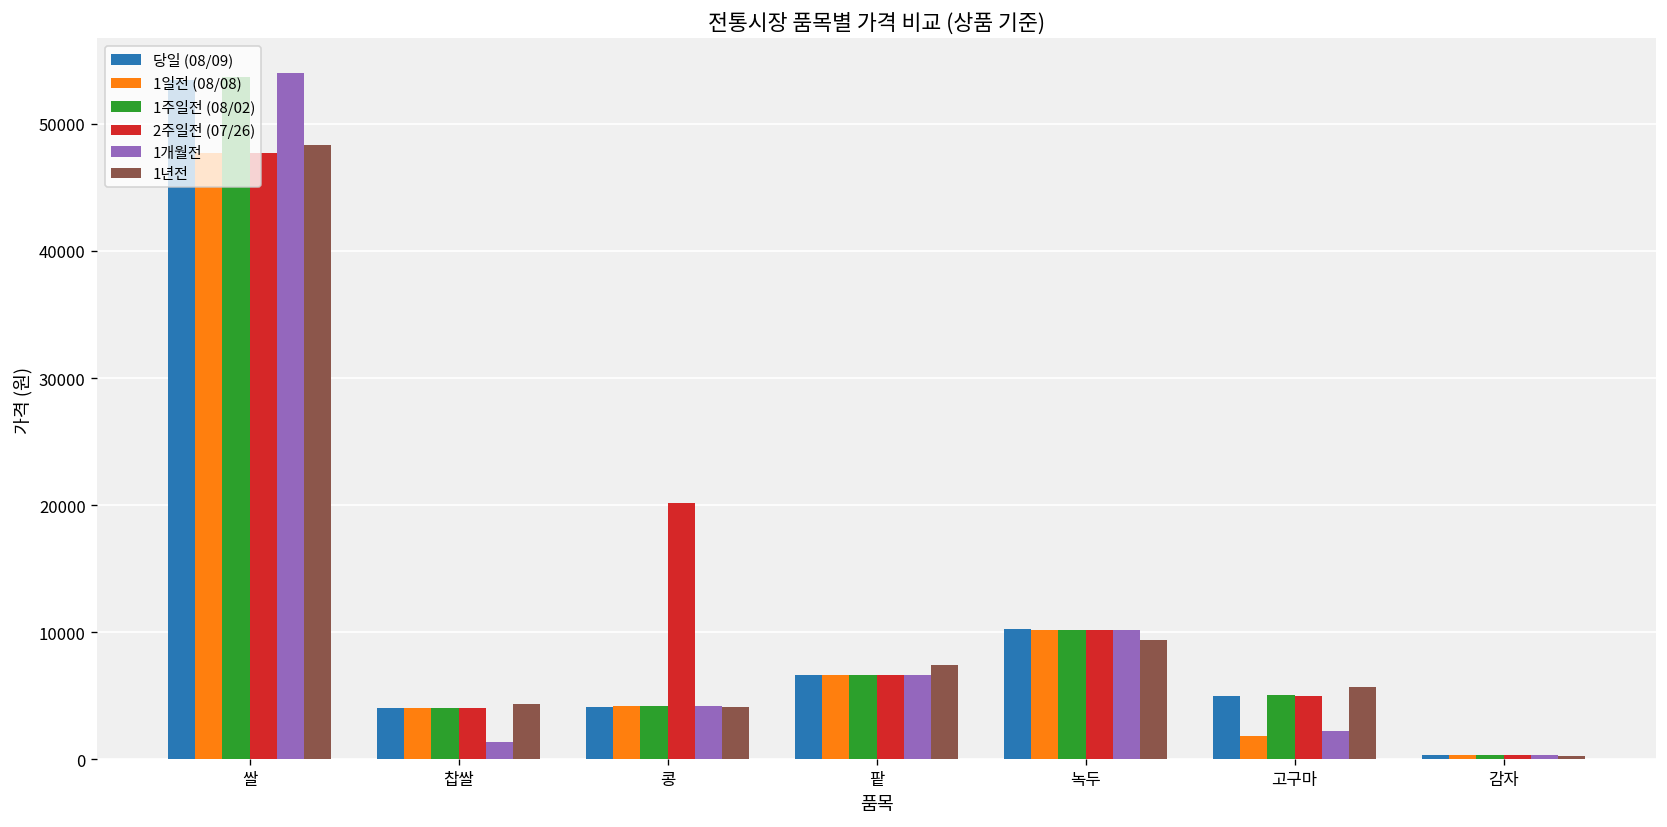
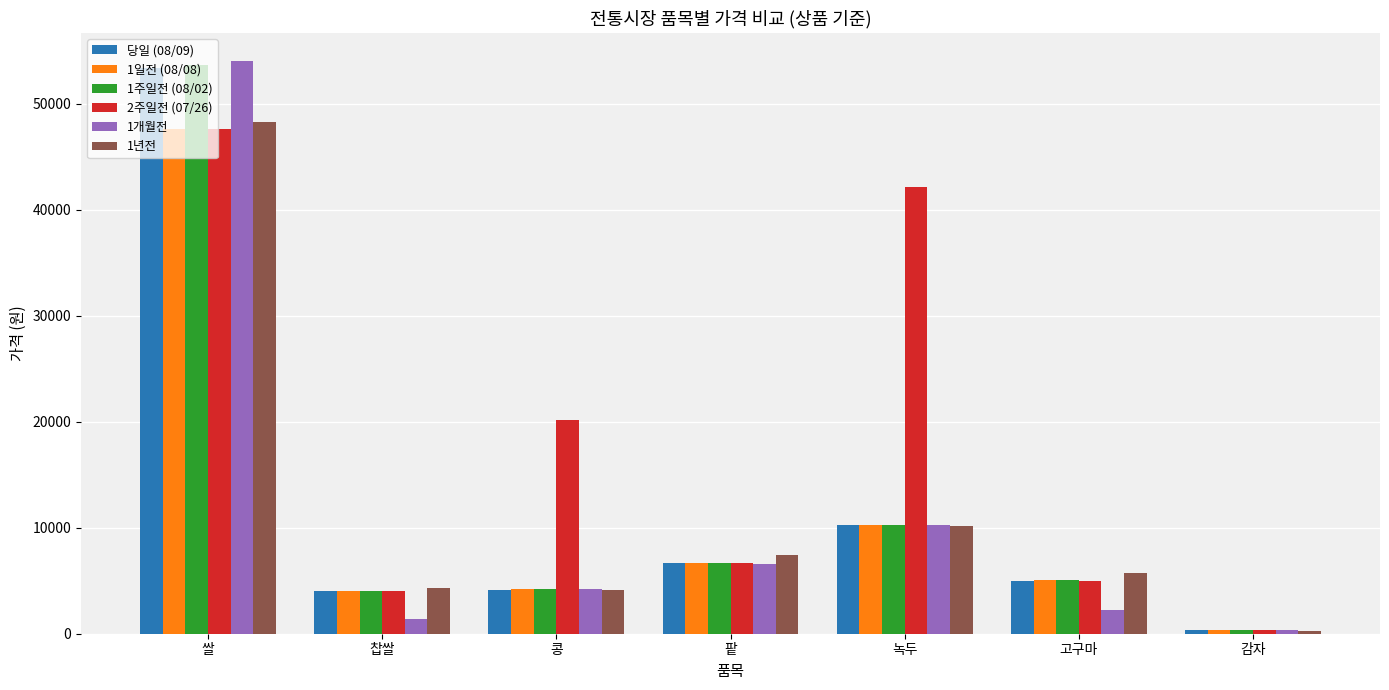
  {
    "당일 (08/09)": {
      "찹쌀": 4000,
      "콩": 4200,
      "팥": 6600,
      "녹두": 10200,
      "고구마": 5000,
      "감자": 400
    },
    "1일전 (08/08)": {
      "찹쌀": 4000,
      "콩": 4200,
      "팥": 6600,
      "녹두": 10200,
-     "고구마": 1900,
+     "고구마": 5000,
      "감자": 400
    },
    "1주일전 (08/02)": {
      "찹쌀": 4000,
      "콩": 4200,
      "팥": 6600,
      "녹두": 10200,
      "고구마": 5100,
      "감자": 400
    },
    "2주일전 (07/26)": {
      "쌀": 47700,
      "찹쌀": 4000,
      "콩": 20200,
      "팥": 6600,
-     "녹두": 10200,
+     "녹두": 42200,
      "고구마": 5000,
      "감자": 400
    },
    "1개월전": {
      "쌀": 54000,
      "찹쌀": 1400,
      "콩": 4200,
      "팥": 6600,
      "녹두": 10200,
      "고구마": 2200,
      "감자": 400
    },
    "1년전": {
      "쌀": 48300,
      "찹쌀": 4400,
      "콩": 4200,
      "팥": 7400,
-     "녹두": 9400,
+     "녹두": 10200,
      "고구마": 5700
    }
  }
